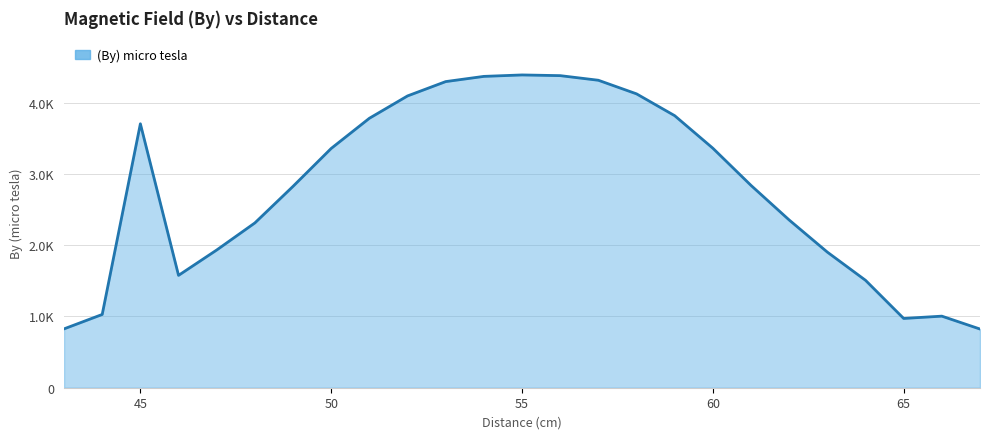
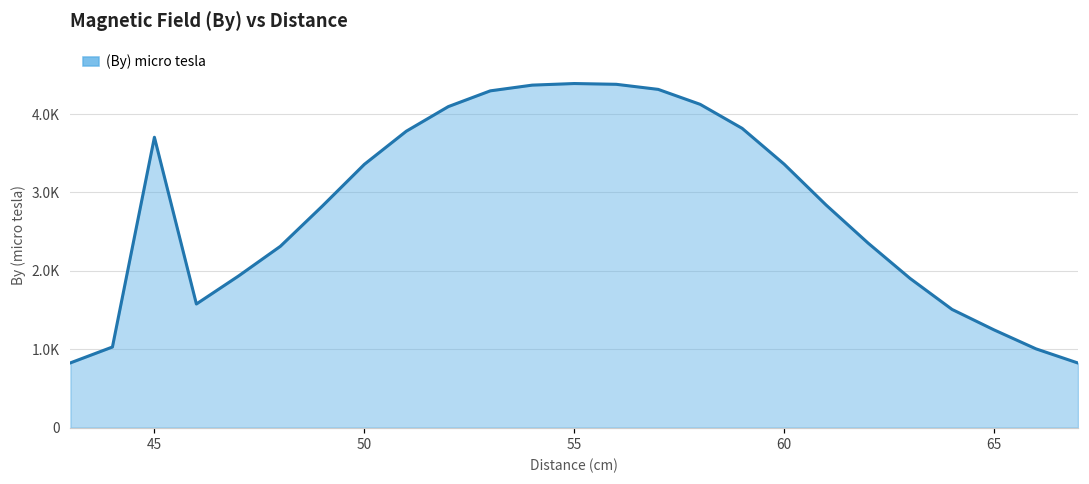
  {
    "45": 3700,
    "50": 3400,
    "55": 4400,
    "60": 3400,
-   "65": 1000
+   "65": 1200
  }
